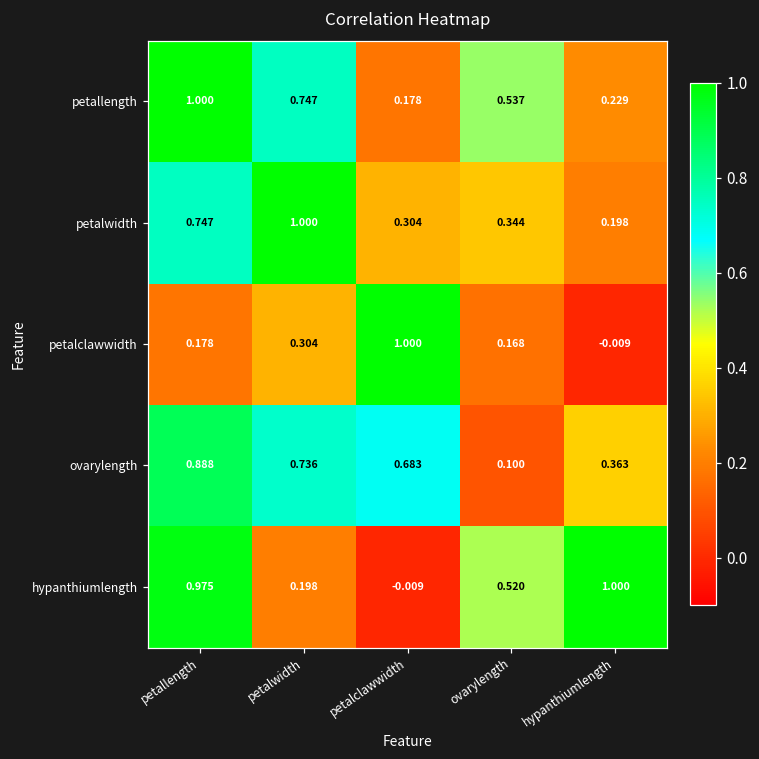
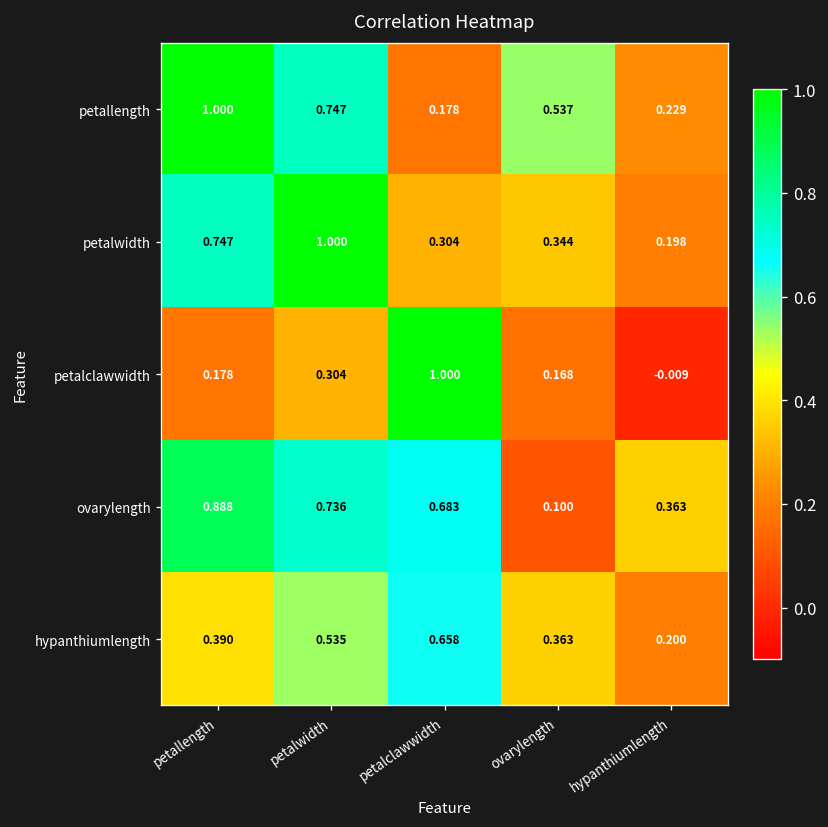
  {
    "petallength": {
      "petallength": 1.000,
      "petalwidth": 0.747,
      "petalclawwidth": 0.178,
      "ovarylength": 0.537,
      "hypanthiumlength": 0.229
    },
    "petalwidth": {
      "petallength": 0.747,
      "petalwidth": 1.000,
      "petalclawwidth": 0.304,
      "ovarylength": 0.344,
      "hypanthiumlength": 0.198
    },
    "petalclawwidth": {
      "petallength": 0.178,
      "petalwidth": 0.304,
      "petalclawwidth": 1.000,
      "ovarylength": 0.168,
      "hypanthiumlength": -0.009
    },
    "ovarylength": {
      "petallength": 0.888,
      "petalwidth": 0.736,
      "petalclawwidth": 0.683,
      "ovarylength": 0.100,
      "hypanthiumlength": 0.363
    },
    "hypanthiumlength": {
-     "petallength": 0.975,
-     "petalwidth": 0.198,
-     "petalclawwidth": -0.009,
-     "ovarylength": 0.520,
-     "hypanthiumlength": 1.000
+     "petallength": 0.390,
+     "petalwidth": 0.535,
+     "petalclawwidth": 0.658,
+     "ovarylength": 0.363,
+     "hypanthiumlength": 0.200
    }
  }
